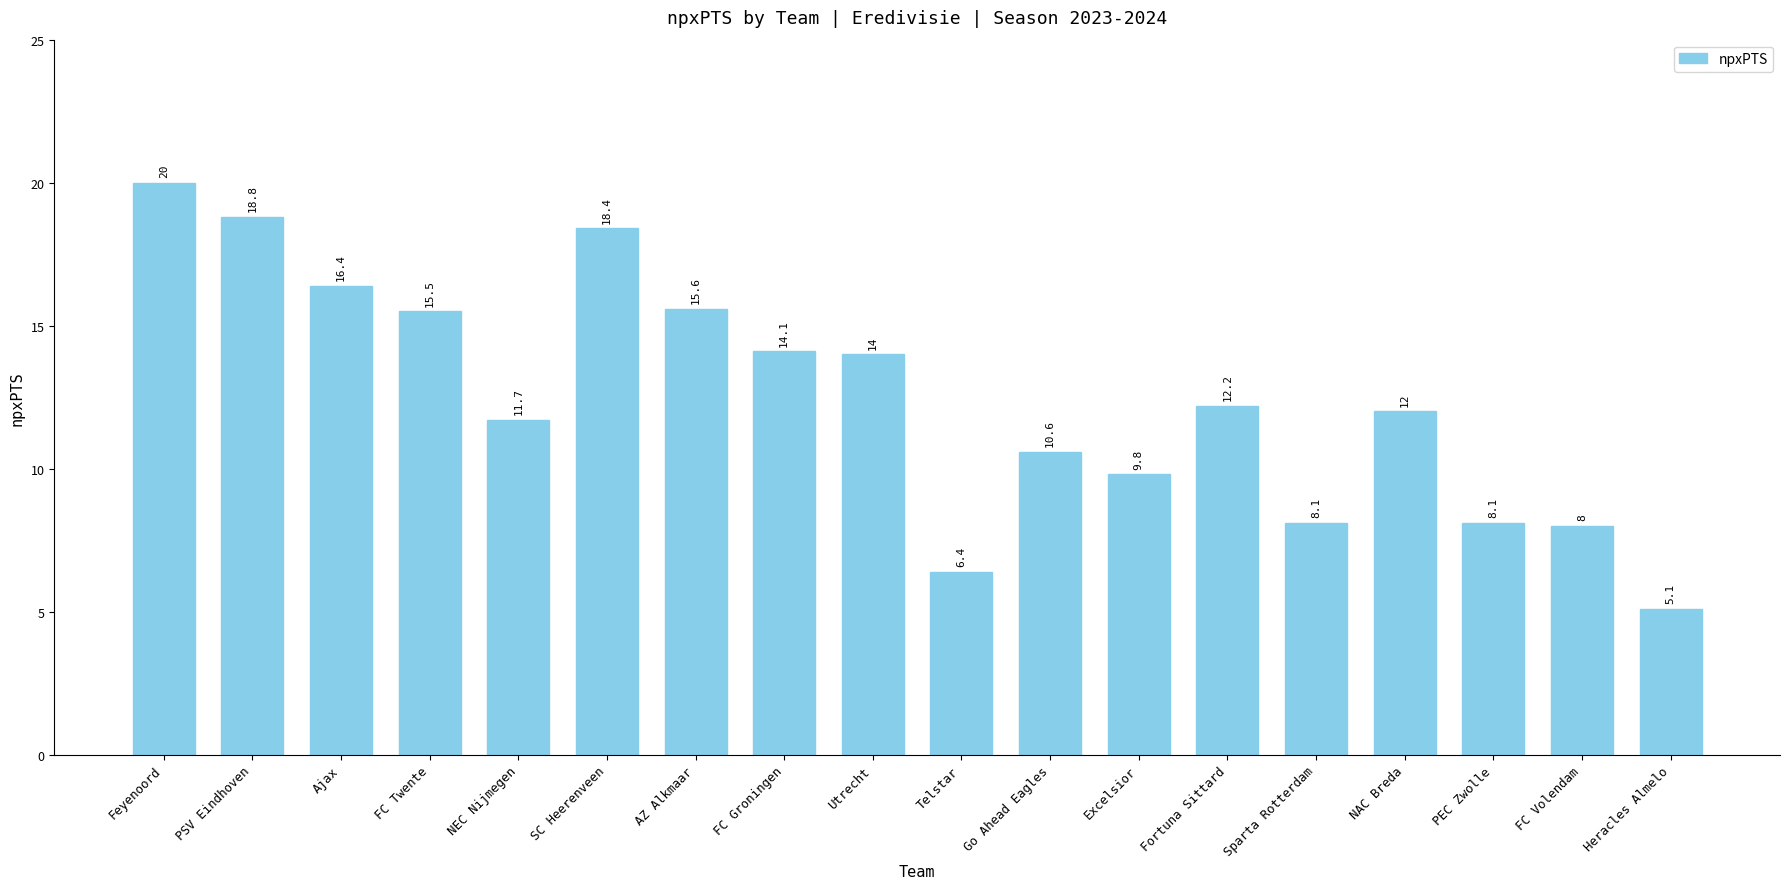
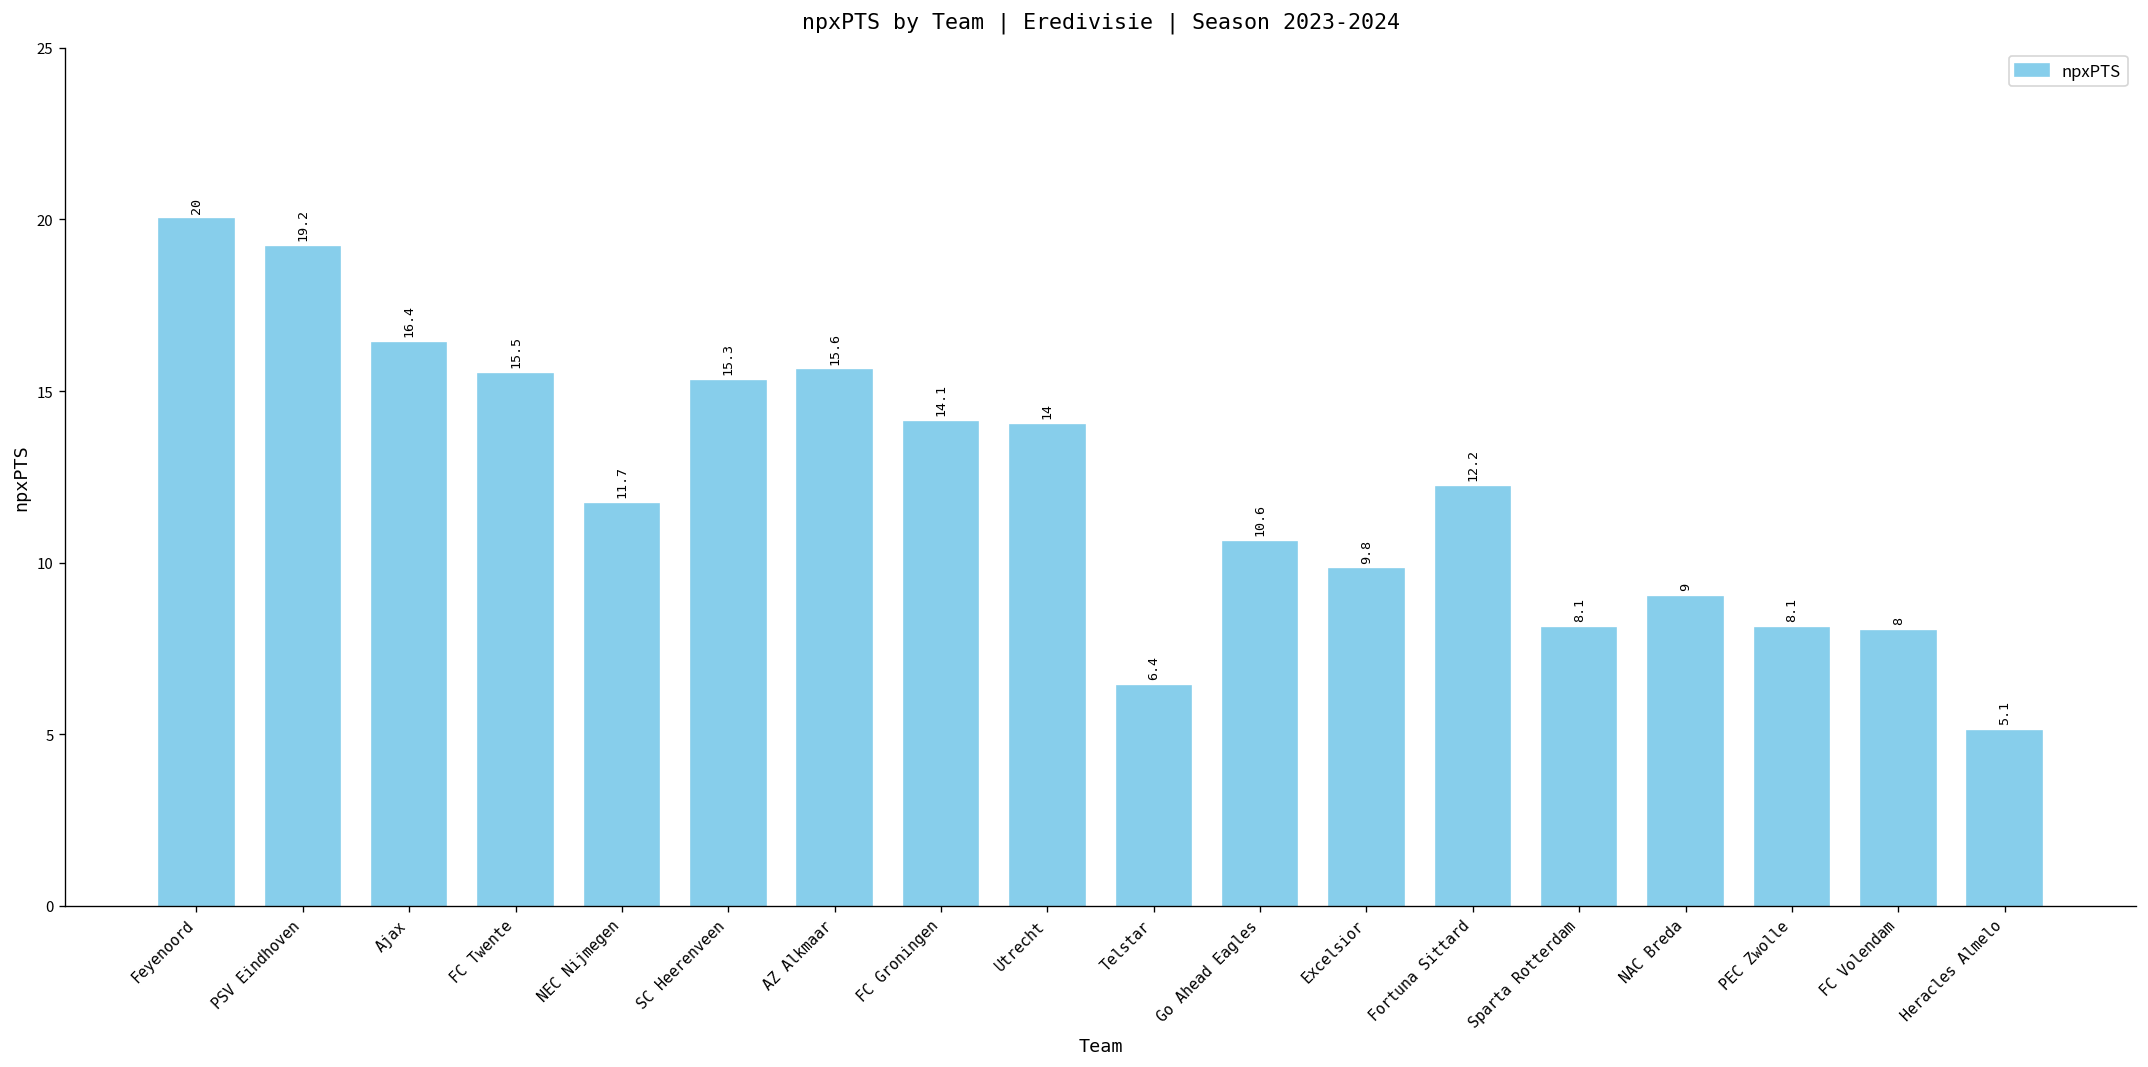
  {
    "Feyenoord": 20,
-   "PSV Eindhoven": 18.8,
+   "PSV Eindhoven": 19.2,
    "Ajax": 16.4,
    "FC Twente": 15.5,
    "NEC Nijmegen": 11.7,
-   "SC Heerenveen": 18.4,
+   "SC Heerenveen": 15.3,
    "AZ Alkmaar": 15.6,
    "FC Groningen": 14.1,
    "Utrecht": 14,
    "Telstar": 6.4,
    "Go Ahead Eagles": 10.6,
    "Excelsior": 9.8,
    "Fortuna Sittard": 12.2,
    "Sparta Rotterdam": 8.1,
-   "NAC Breda": 12,
+   "NAC Breda": 9,
    "PEC Zwolle": 8.1,
    "FC Volendam": 8,
    "Heracles Almelo": 5.1
  }
